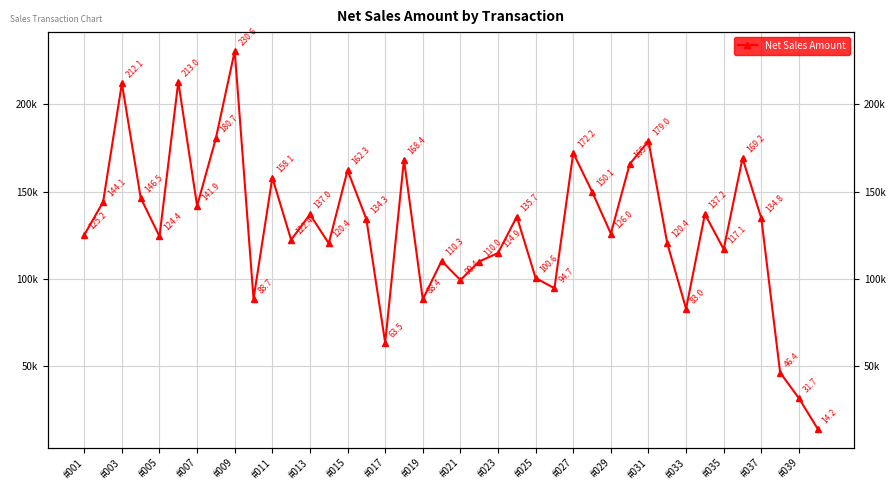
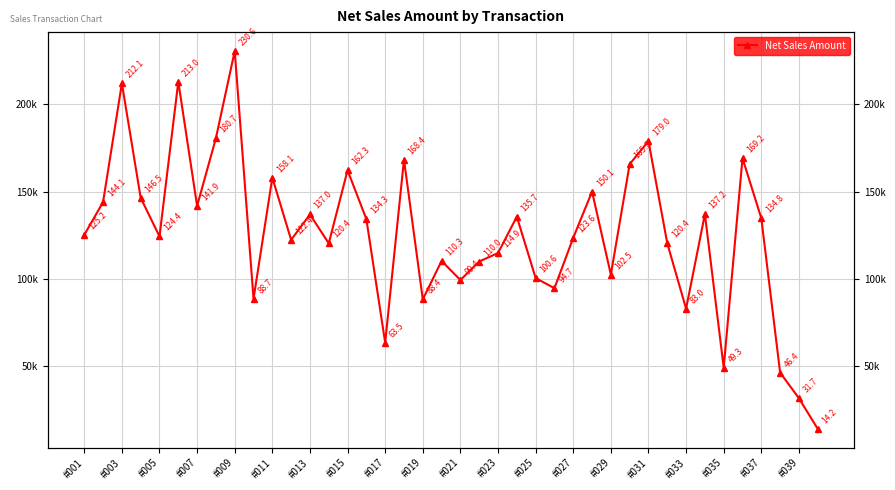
  {
-   "#027": 172.2,
-   "#029": 126.0,
-   "#035": 117.1
+   "#027": 123.6,
+   "#029": 102.5,
+   "#035": 49.3
  }
